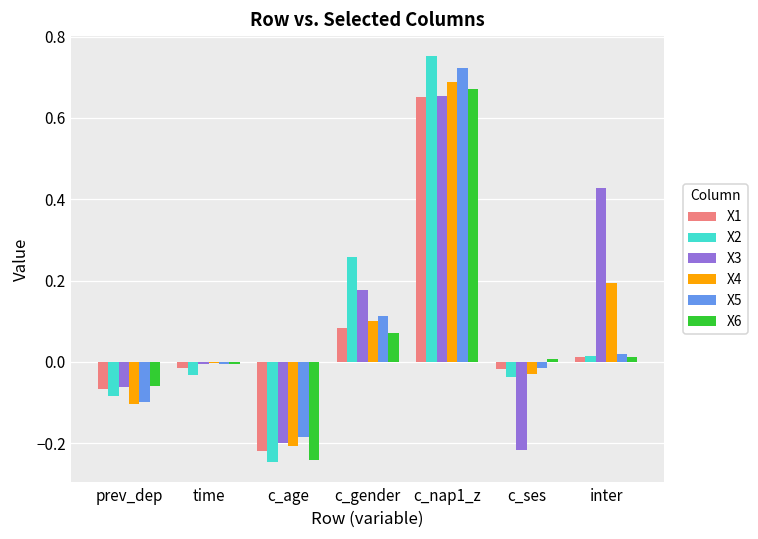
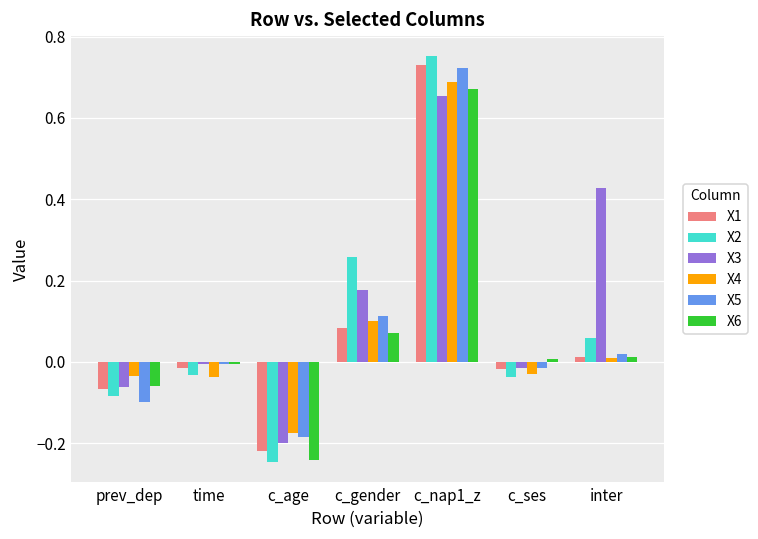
  {
    "X1": {
      "prev_dep": -0.07,
      "time": -0.02,
      "c_age": -0.22,
      "c_gender": 0.08,
-     "c_nap1_z": 0.65,
+     "c_nap1_z": 0.73,
      "c_ses": -0.02,
      "inter": 0.01
    },
    "X2": {
      "prev_dep": -0.08,
      "time": -0.03,
      "c_age": -0.25,
      "c_gender": 0.26,
      "c_nap1_z": 0.75,
      "c_ses": -0.04,
-     "inter": 0.02
+     "inter": 0.06
    },
    "X3": {
      "prev_dep": -0.06,
      "c_age": -0.20,
      "c_gender": 0.18,
      "c_nap1_z": 0.65,
-     "c_ses": -0.22,
+     "c_ses": -0.01,
      "inter": 0.43
    },
    "X4": {
-     "prev_dep": -0.10,
-     "time": 0.00,
-     "c_age": -0.21,
+     "prev_dep": -0.03,
+     "time": -0.04,
+     "c_age": -0.17,
      "c_gender": 0.10,
      "c_nap1_z": 0.69,
      "c_ses": -0.03,
-     "inter": 0.19
+     "inter": 0.01
    },
    "X5": {
      "prev_dep": -0.10,
      "c_age": -0.18,
      "c_gender": 0.11,
      "c_nap1_z": 0.72,
      "c_ses": -0.01,
      "inter": 0.02
    },
    "X6": {
      "prev_dep": -0.06,
      "c_age": -0.24,
      "c_gender": 0.07,
      "c_nap1_z": 0.67,
      "inter": 0.01
    }
  }
